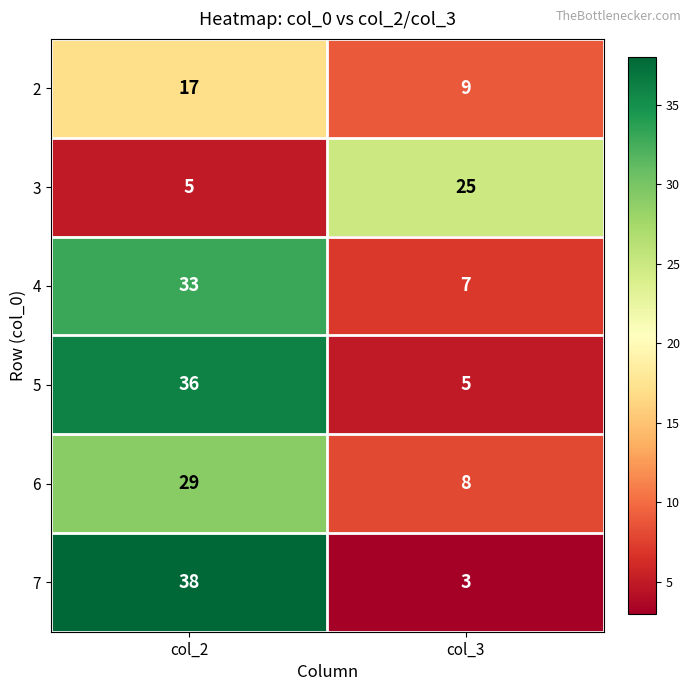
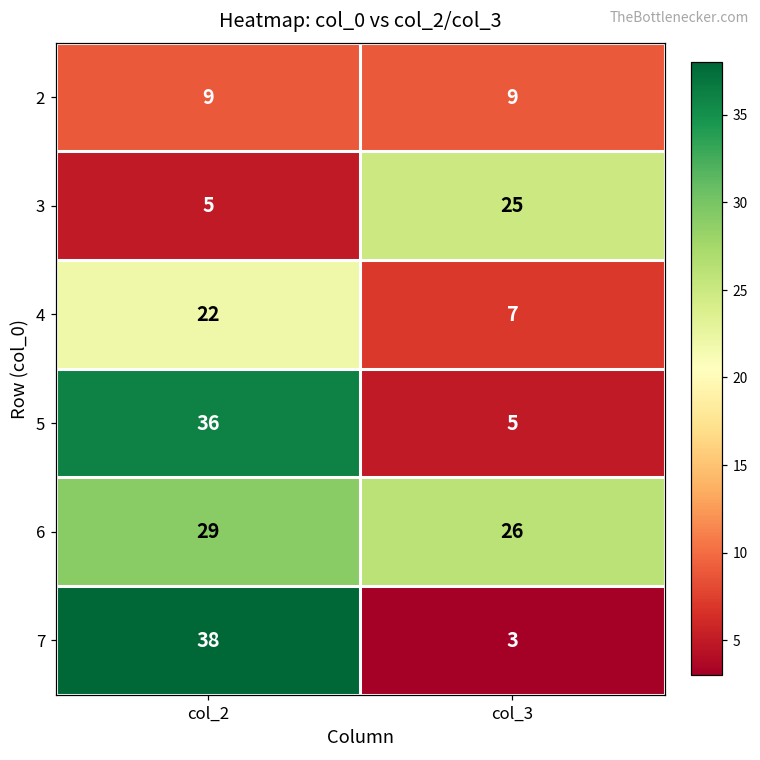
  {
    "2": {
-     "col_2": 17,
+     "col_2": 9,
      "col_3": 9
    },
    "3": {
      "col_2": 5,
      "col_3": 25
    },
    "4": {
-     "col_2": 33,
+     "col_2": 22,
      "col_3": 7
    },
    "5": {
      "col_2": 36,
      "col_3": 5
    },
    "6": {
      "col_2": 29,
-     "col_3": 8
+     "col_3": 26
    },
    "7": {
      "col_2": 38,
      "col_3": 3
    }
  }
